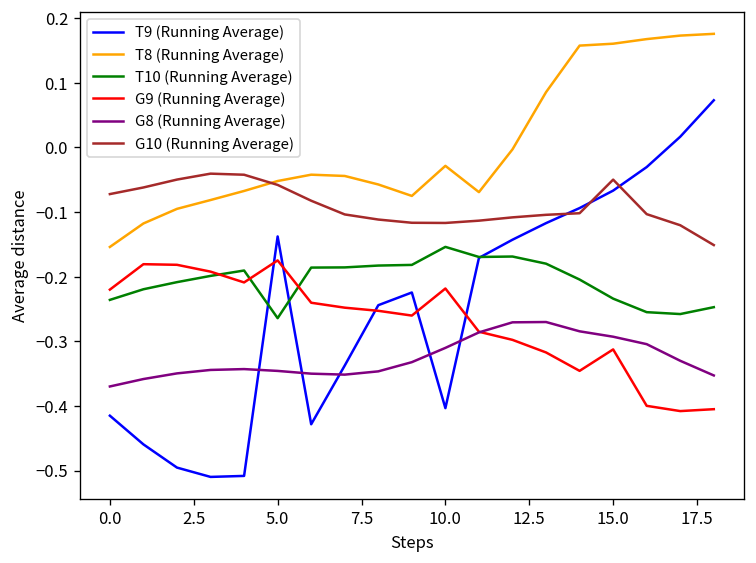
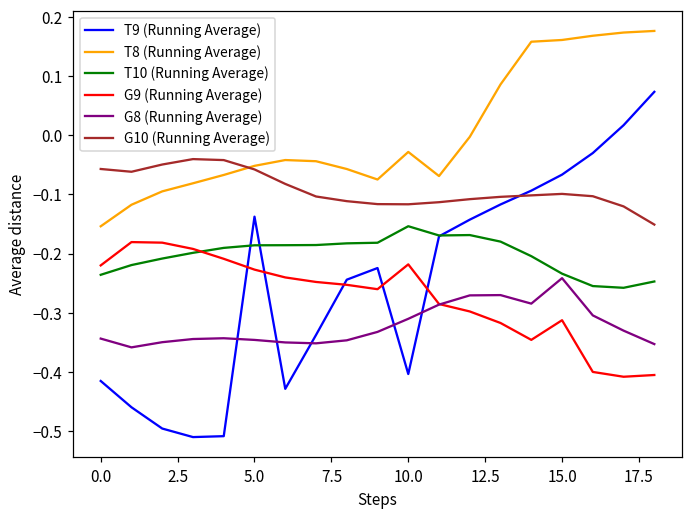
  {
    "T9 (Running Average)": {
      "0.0": -0.42,
      "5.0": -0.14,
      "10.0": -0.40,
      "15.0": -0.07
    },
    "T8 (Running Average)": {
      "0.0": -0.15,
      "5.0": -0.05,
      "10.0": -0.03,
      "15.0": 0.16
    },
    "T10 (Running Average)": {
      "0.0": -0.24,
-     "5.0": -0.26,
+     "5.0": -0.19,
      "10.0": -0.15,
      "15.0": -0.23
    },
    "G9 (Running Average)": {
      "0.0": -0.22,
-     "5.0": -0.17,
+     "5.0": -0.23,
      "10.0": -0.22,
      "15.0": -0.31
    },
    "G8 (Running Average)": {
-     "0.0": -0.37,
+     "0.0": -0.34,
      "5.0": -0.35,
      "10.0": -0.31,
-     "15.0": -0.29
+     "15.0": -0.24
    },
    "G10 (Running Average)": {
-     "0.0": -0.07,
+     "0.0": -0.06,
      "5.0": -0.06,
      "10.0": -0.12,
-     "15.0": -0.05
+     "15.0": -0.10
    }
  }
